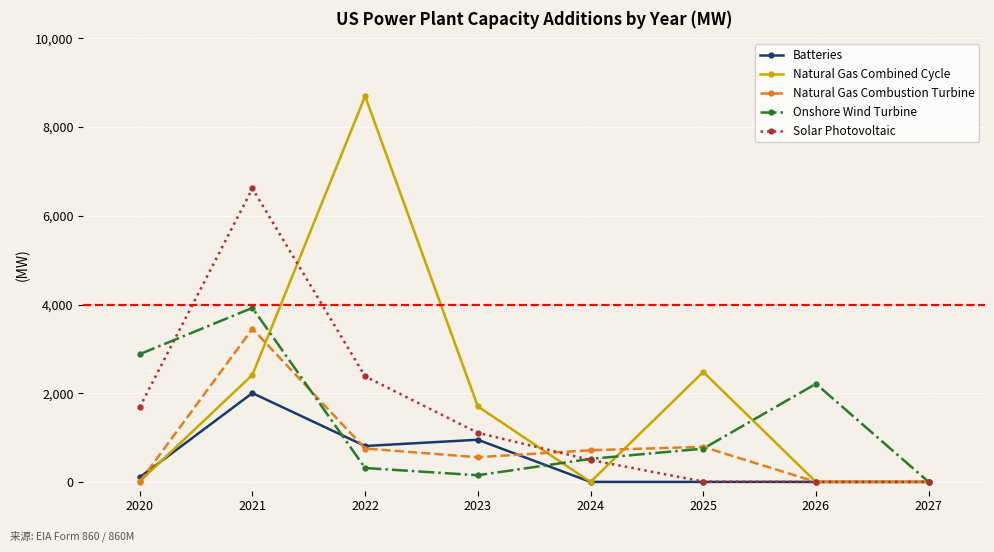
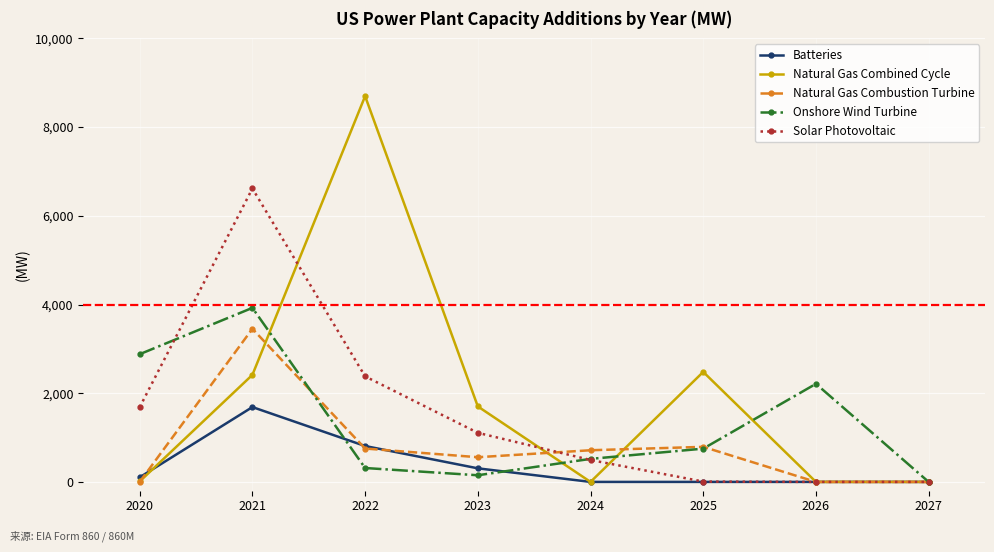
  {
    "Batteries": {
      "2020": "100",
-     "2021": "2,000",
-     "2023": "1,000"
+     "2021": "1,700",
+     "2023": "300"
    },
    "Onshore Wind Turbine": {
      "2020": "2,900",
      "2021": "3,900",
      "2022": "300",
      "2023": "200",
      "2026": "2,200"
    },
    "Solar Photovoltaic": {
      "2020": "1,700",
      "2021": "6,600",
      "2022": "2,400",
      "2023": "1,100"
    }
  }
